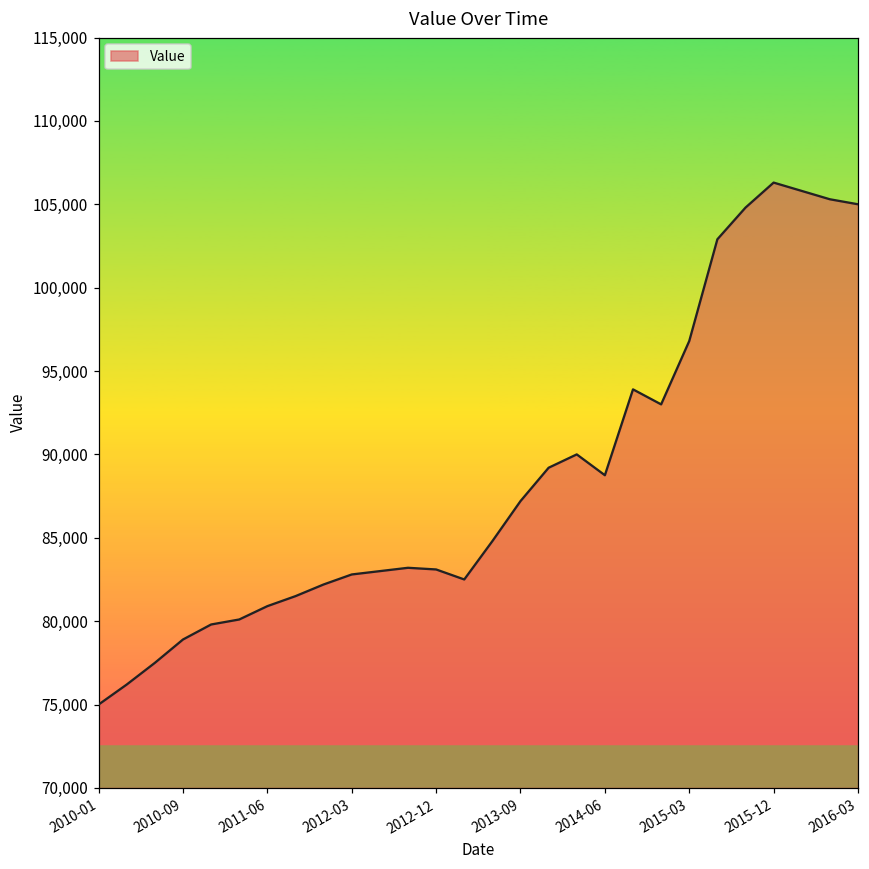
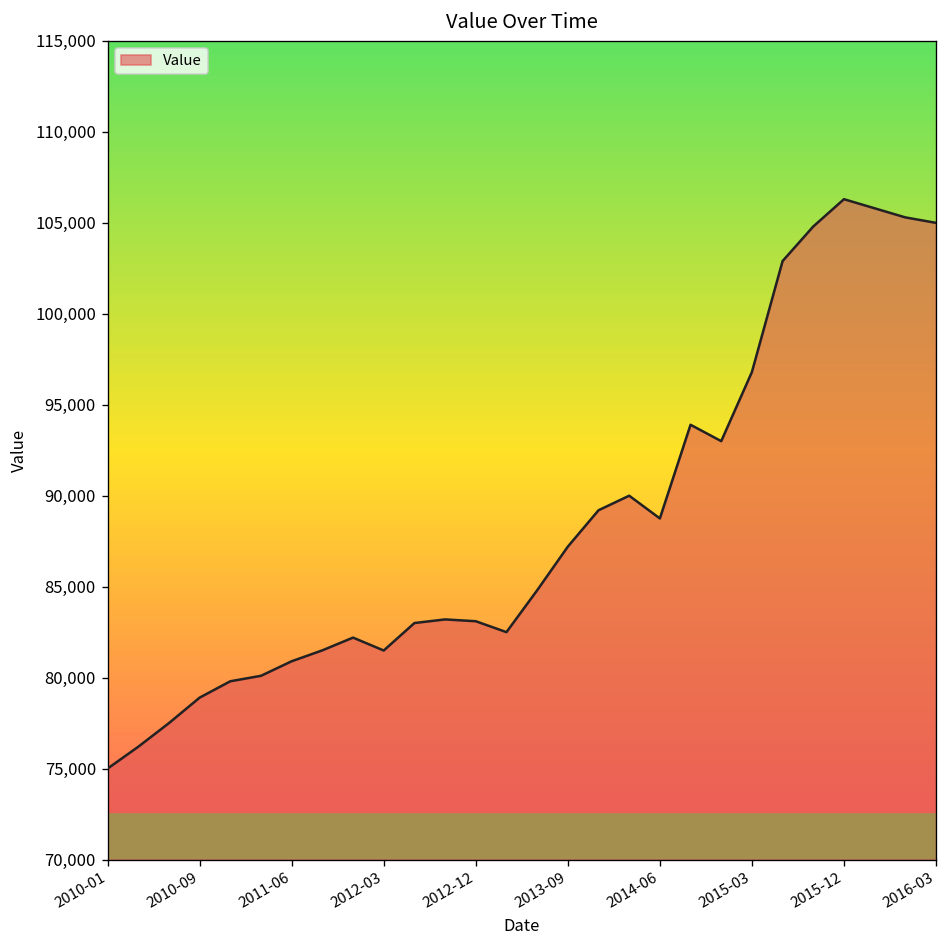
  {
    "2010-01": "75,000",
    "2010-09": "78,900",
    "2011-06": "80,900",
-   "2012-03": "82,800",
+   "2012-03": "81,500",
    "2012-12": "83,100",
    "2013-09": "87,200",
    "2014-06": "88,800",
    "2015-03": "96,800",
    "2015-12": "106,300",
    "2016-03": "105,000"
  }
